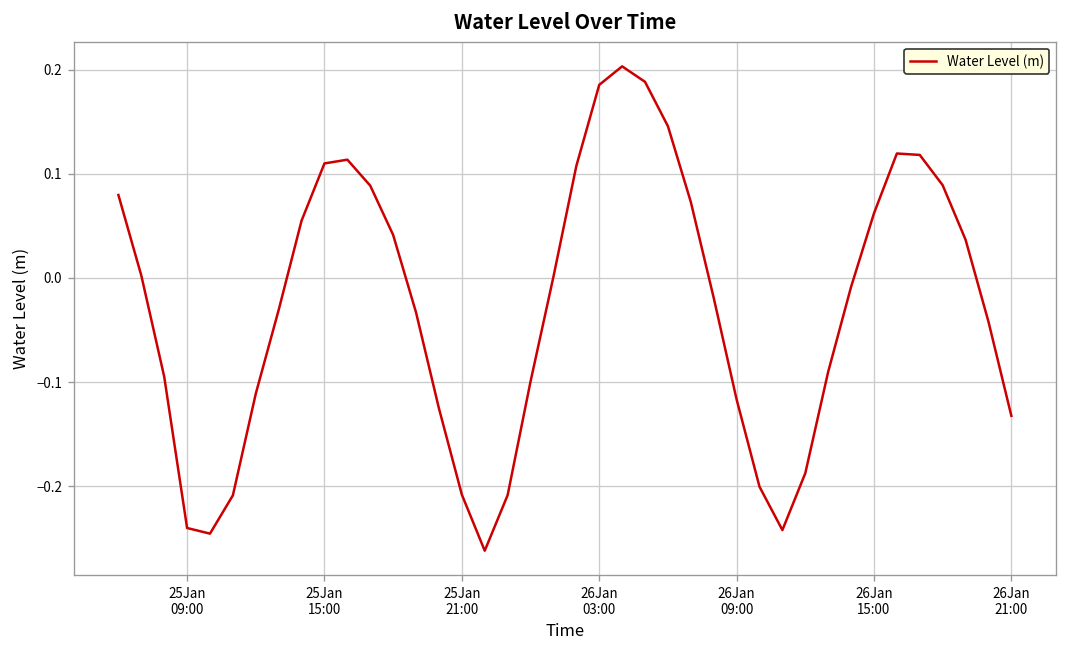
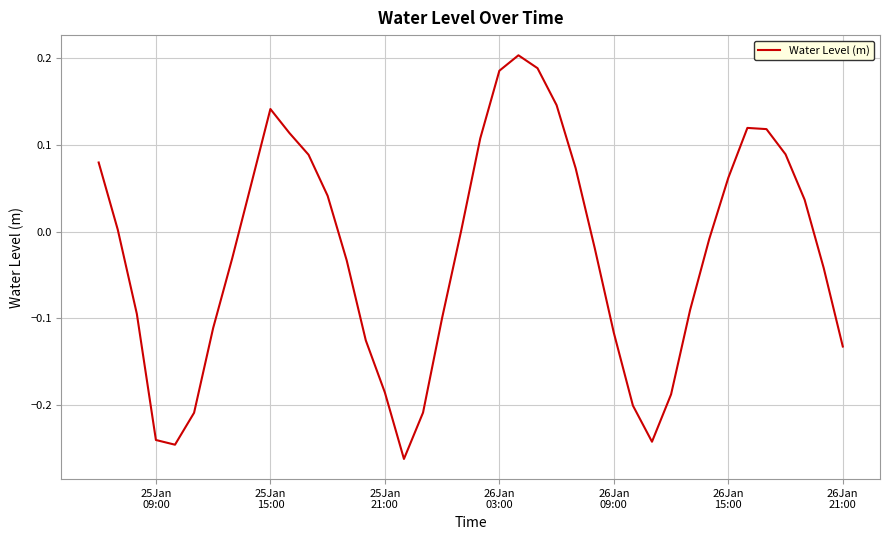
  {
    "25Jan 09:00": -0.24,
-   "25Jan 15:00": 0.11,
-   "25Jan 21:00": -0.21,
+   "25Jan 15:00": 0.14,
+   "25Jan 21:00": -0.19,
    "26Jan 03:00": 0.19,
    "26Jan 09:00": -0.12,
    "26Jan 15:00": 0.06,
    "26Jan 21:00": -0.13
  }
